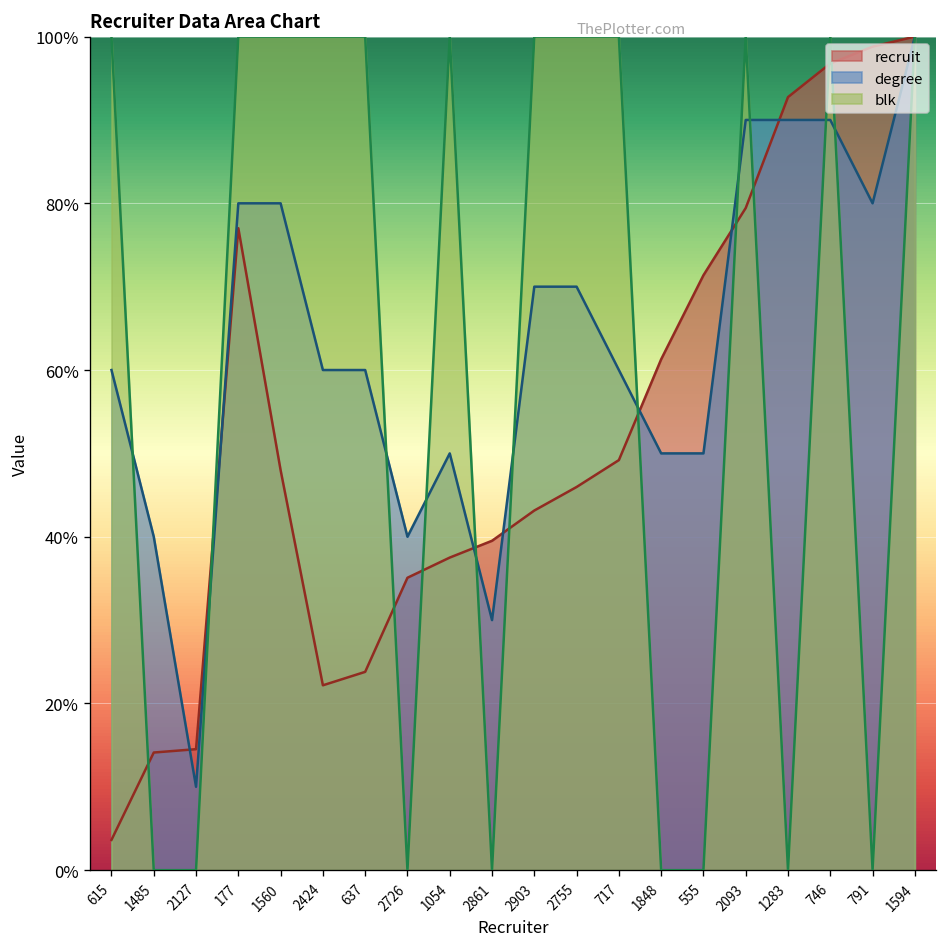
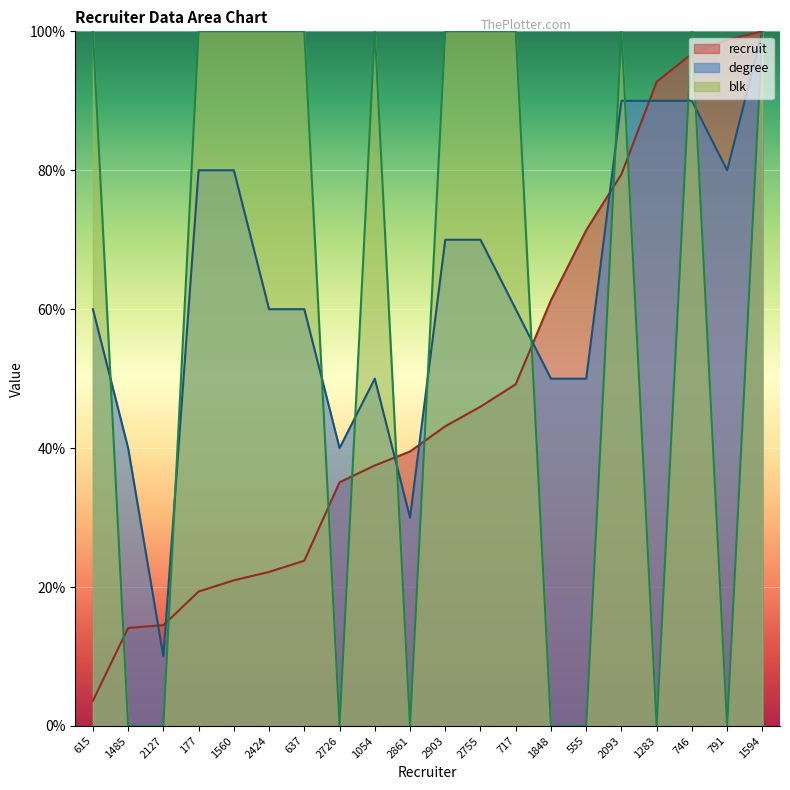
  {
    "recruit": {
      "615": "4%",
      "1485": "14%",
      "2127": "15%",
-     "177": "77%",
-     "1560": "48%",
+     "177": "19%",
+     "1560": "21%",
      "2424": "22%",
      "637": "24%",
      "2726": "35%",
      "1054": "38%",
      "2861": "40%",
      "2903": "43%",
      "2755": "46%",
      "717": "49%",
      "1848": "61%",
      "555": "71%",
      "2093": "79%",
      "1283": "93%"
    },
    "degree": {
      "615": "60%",
      "1485": "40%",
      "2127": "10%",
      "177": "80%",
      "1560": "80%",
      "2424": "60%",
      "637": "60%",
      "2726": "40%",
      "1054": "50%",
      "2861": "30%",
      "2903": "70%",
      "2755": "70%",
      "717": "60%",
      "1848": "50%",
      "555": "50%",
      "2093": "90%",
      "1283": "90%",
      "746": "90%",
      "791": "80%"
    },
    "blk": {
      "615": "100%",
      "1485": "0%",
      "2127": "0%",
      "177": "100%",
      "1560": "100%",
      "2424": "100%",
      "637": "100%",
      "2726": "0%",
      "1054": "100%",
      "2861": "0%",
      "2903": "100%",
      "2755": "100%",
      "717": "100%",
      "1848": "0%",
      "555": "0%",
      "2093": "100%",
      "1283": "0%",
      "746": "100%",
      "791": "0%"
    }
  }
